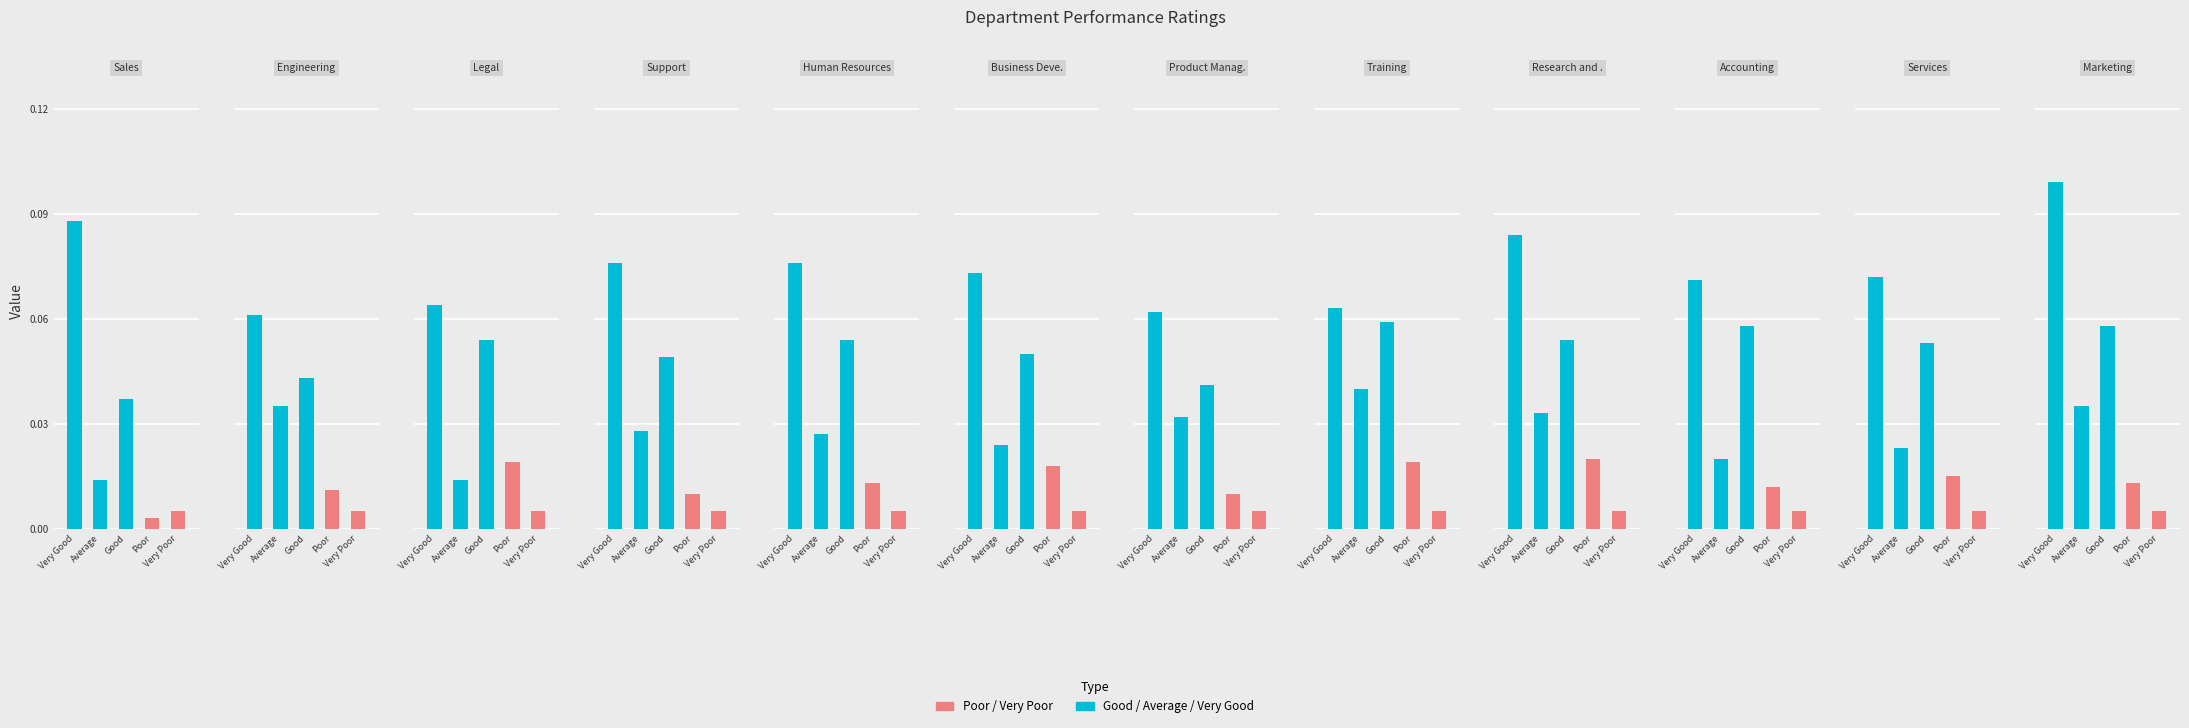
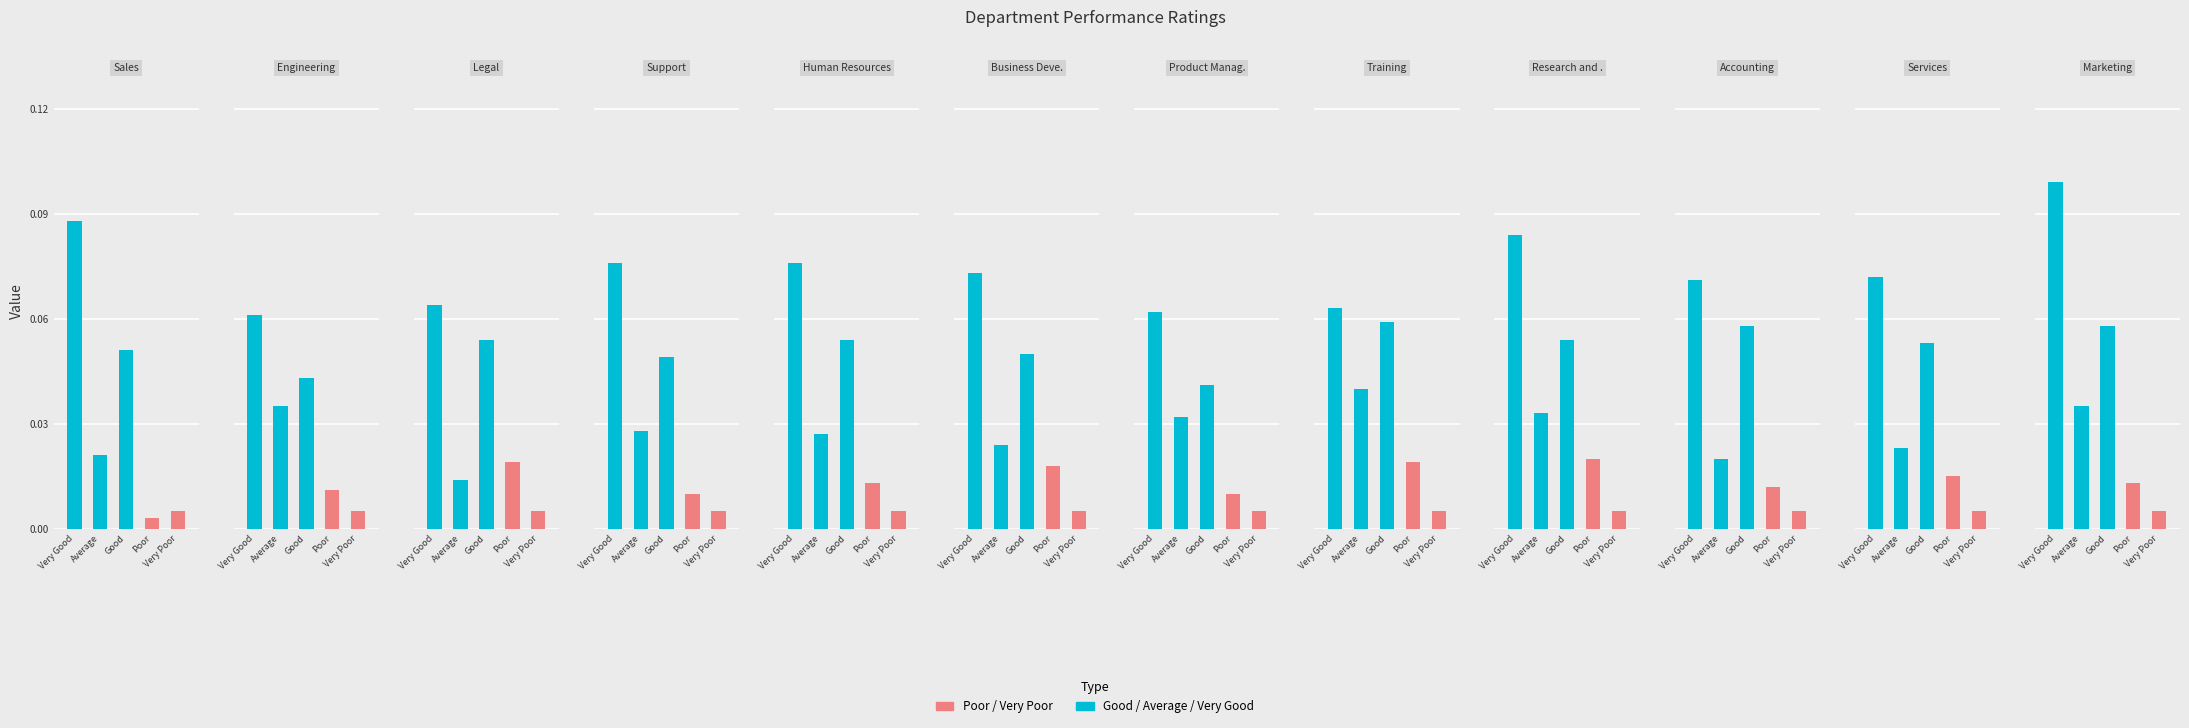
  {
    "Sales": {
      "Very Good": 0.088,
-     "Average": 0.014,
-     "Good": 0.037,
+     "Average": 0.021,
+     "Good": 0.051,
      "Poor": 0.003,
      "Very Poor": 0.005
    }
  }
